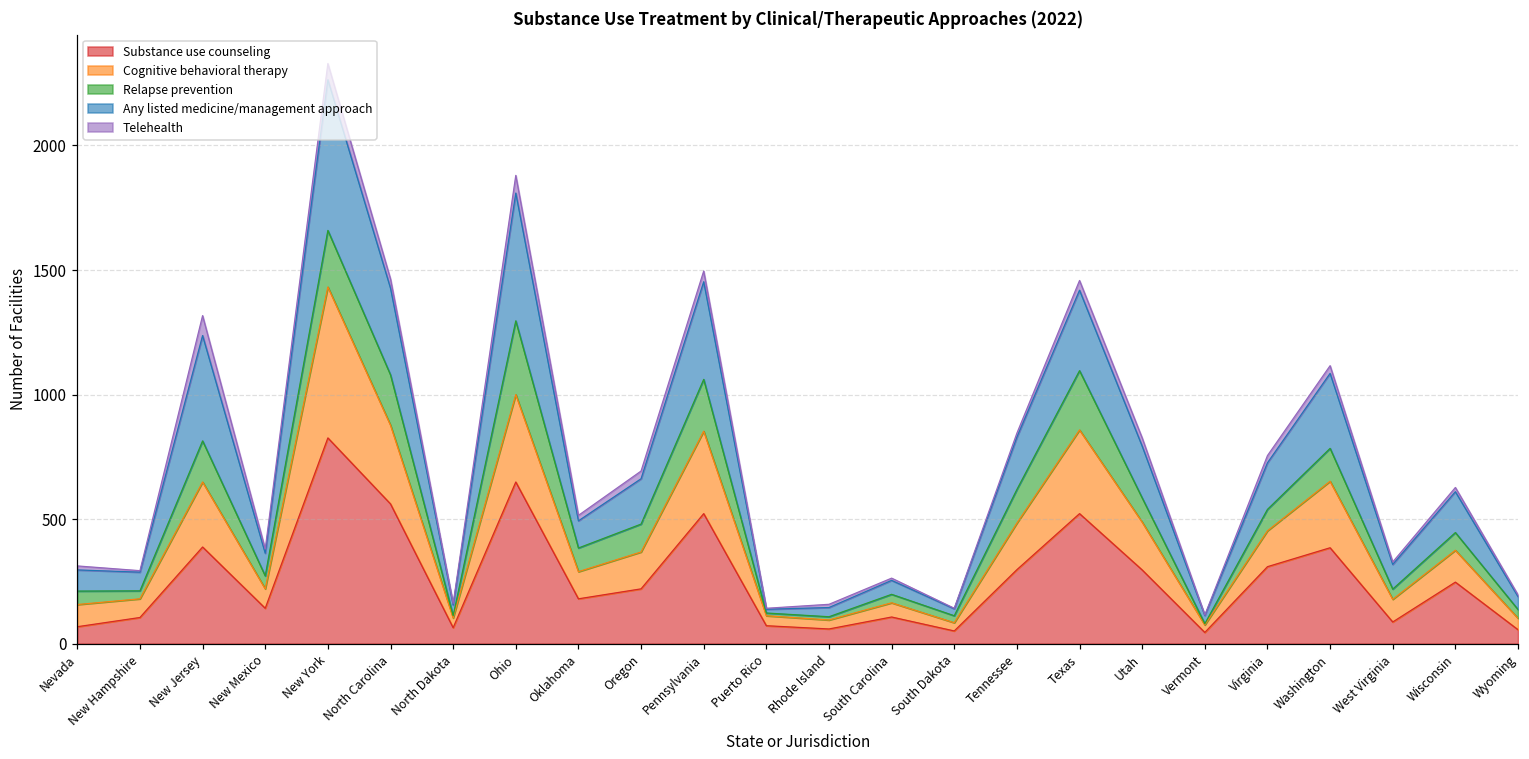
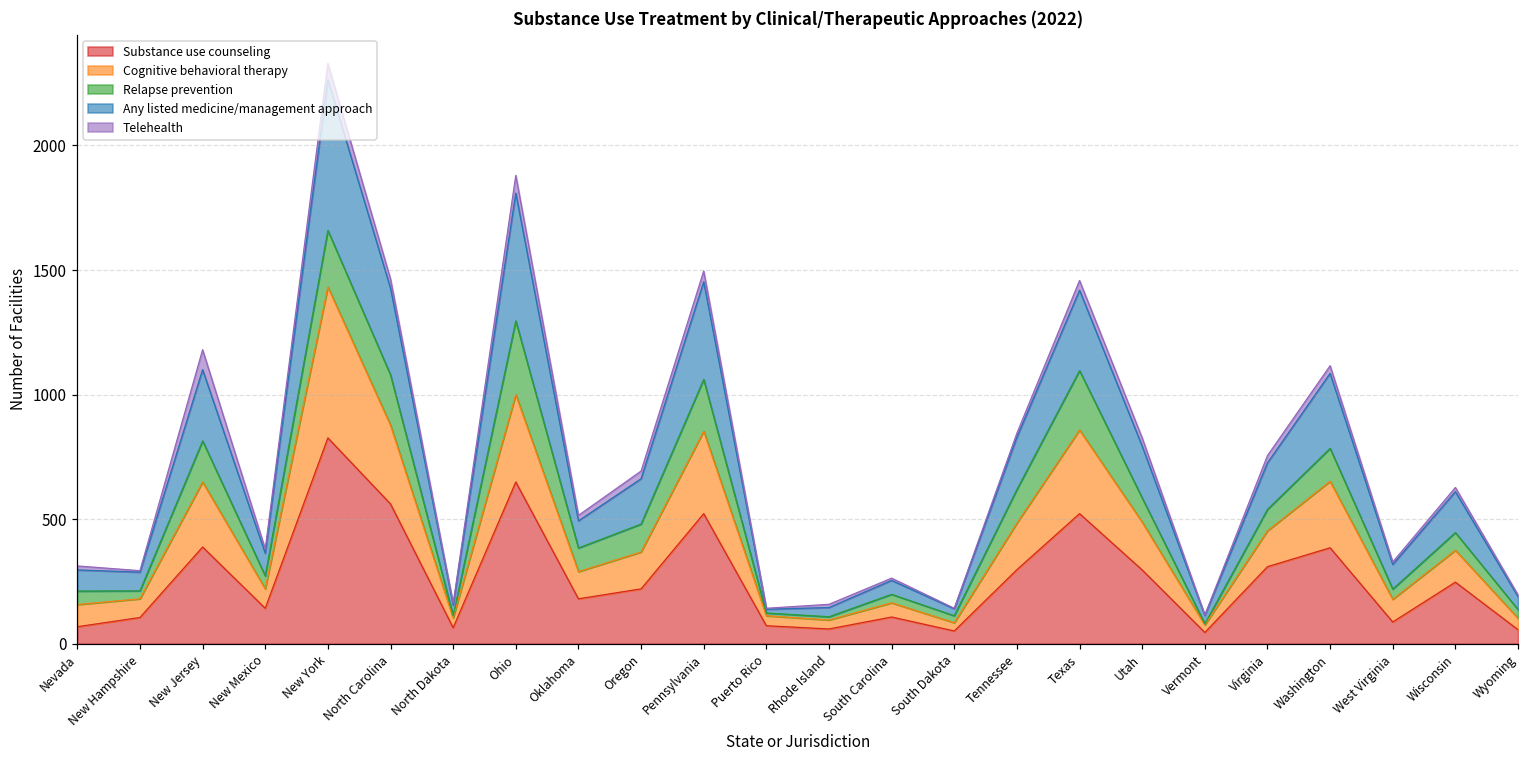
  {
    "Substance use counseling": {
      "Nevada": 70,
      "New Hampshire": 110,
      "New Jersey": 390,
      "New Mexico": 140,
      "New York": 830,
      "North Carolina": 560,
      "North Dakota": 60,
      "Ohio": 650,
      "Oklahoma": 180,
      "Oregon": 220,
      "Pennsylvania": 520,
      "Puerto Rico": 70,
      "Rhode Island": 60,
      "South Carolina": 110,
      "South Dakota": 50,
      "Tennessee": 300,
      "Texas": 520,
      "Utah": 300,
      "Vermont": 50,
      "Virginia": 310,
      "Washington": 390,
      "West Virginia": 90,
      "Wisconsin": 250,
      "Wyoming": 60
    },
    "Cognitive behavioral therapy": {
      "Nevada": 90,
      "New Hampshire": 80,
      "New Jersey": 260,
      "New Mexico": 80,
      "New York": 610,
      "North Carolina": 320,
      "Ohio": 350,
      "Oklahoma": 110,
      "Oregon": 150,
      "Pennsylvania": 330,
      "Rhode Island": 40,
      "South Carolina": 60,
      "South Dakota": 30,
      "Tennessee": 190,
      "Texas": 340,
      "Utah": 190,
      "Virginia": 140,
      "Washington": 270,
      "West Virginia": 90,
      "Wisconsin": 130,
      "Wyoming": 50
    },
    "Relapse prevention": {
      "Nevada": 50,
      "New Hampshire": 30,
      "New Jersey": 170,
      "New Mexico": 50,
      "New York": 230,
      "North Carolina": 200,
      "Ohio": 300,
      "Oklahoma": 100,
      "Oregon": 110,
      "Pennsylvania": 210,
      "Rhode Island": 10,
      "South Carolina": 30,
      "South Dakota": 30,
      "Tennessee": 140,
      "Texas": 240,
      "Utah": 100,
      "Virginia": 90,
      "Washington": 130,
      "West Virginia": 40,
      "Wisconsin": 70,
      "Wyoming": 40
    },
    "Any listed medicine/management approach": {
      "Nevada": 90,
-     "New Jersey": 420,
+     "New Jersey": 290,
      "New Mexico": 90,
      "North Carolina": 350,
      "Ohio": 510,
      "Oklahoma": 110,
      "Oregon": 180,
      "Pennsylvania": 390,
      "Rhode Island": 40,
      "Tennessee": 210,
      "Texas": 320,
      "Utah": 210,
      "Virginia": 190,
      "Washington": 300,
      "Wisconsin": 160
    },
    "Telehealth": {
      "Nevada": 20,
      "New Jersey": 80,
      "New Mexico": 20,
      "North Carolina": 40,
      "Ohio": 70,
      "Oklahoma": 20,
      "Oregon": 30,
      "Pennsylvania": 40,
      "Rhode Island": 10,
      "Tennessee": 20,
      "Texas": 40,
      "Utah": 30,
      "Virginia": 30,
      "Washington": 30,
      "Wisconsin": 20
    }
  }
